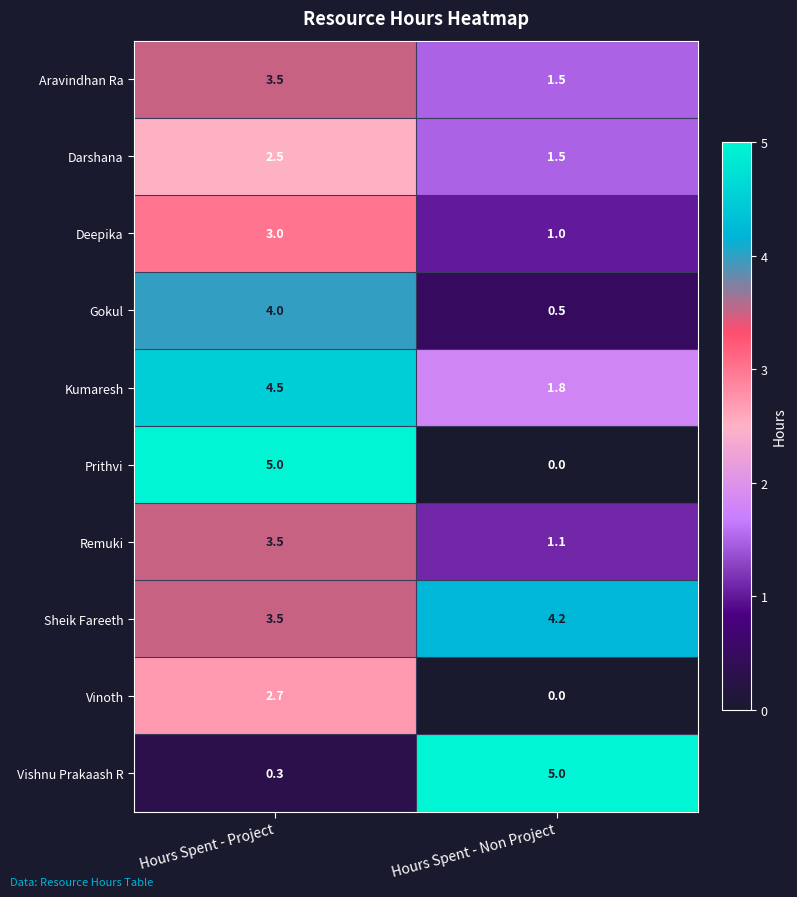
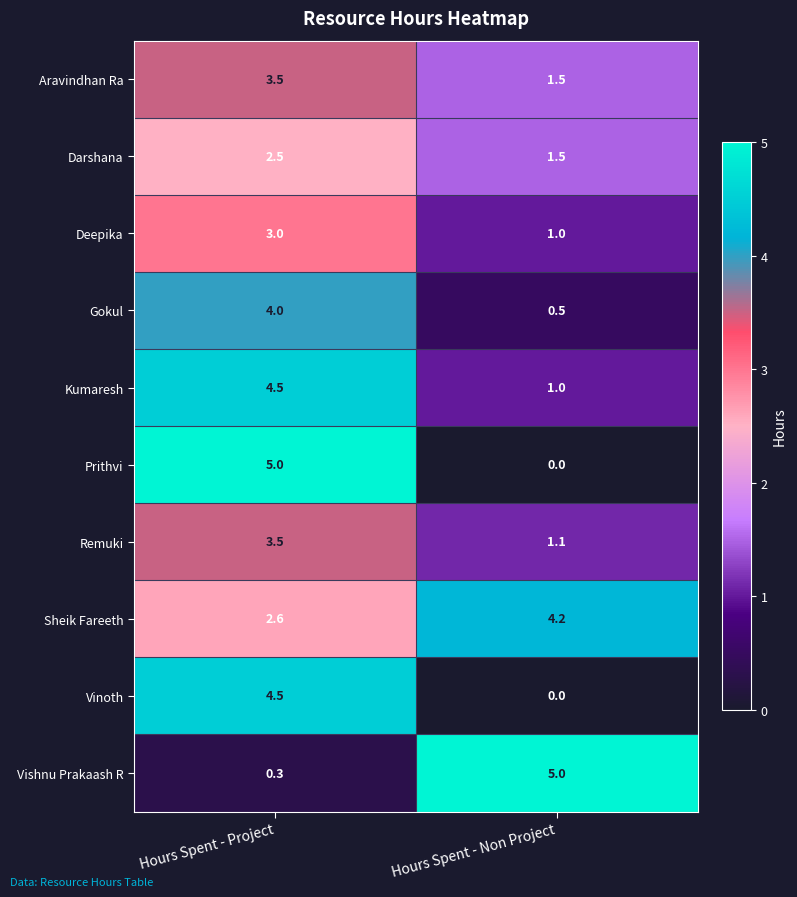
  {
    "Aravindhan Ra": {
      "Hours Spent - Project": 3.5,
      "Hours Spent - Non Project": 1.5
    },
    "Darshana": {
      "Hours Spent - Project": 2.5,
      "Hours Spent - Non Project": 1.5
    },
    "Deepika": {
      "Hours Spent - Project": 3.0,
      "Hours Spent - Non Project": 1.0
    },
    "Gokul": {
      "Hours Spent - Project": 4.0,
      "Hours Spent - Non Project": 0.5
    },
    "Kumaresh": {
      "Hours Spent - Project": 4.5,
-     "Hours Spent - Non Project": 1.8
+     "Hours Spent - Non Project": 1.0
    },
    "Prithvi": {
      "Hours Spent - Project": 5.0,
      "Hours Spent - Non Project": 0.0
    },
    "Remuki": {
      "Hours Spent - Project": 3.5,
      "Hours Spent - Non Project": 1.1
    },
    "Sheik Fareeth": {
-     "Hours Spent - Project": 3.5,
+     "Hours Spent - Project": 2.6,
      "Hours Spent - Non Project": 4.2
    },
    "Vinoth": {
-     "Hours Spent - Project": 2.7,
+     "Hours Spent - Project": 4.5,
      "Hours Spent - Non Project": 0.0
    },
    "Vishnu Prakaash R": {
      "Hours Spent - Project": 0.3,
      "Hours Spent - Non Project": 5.0
    }
  }
